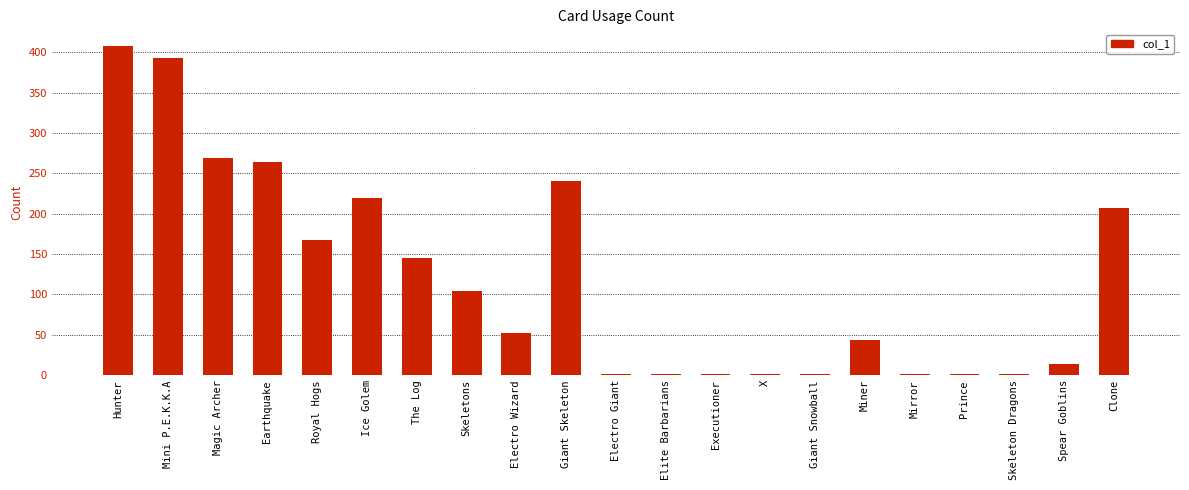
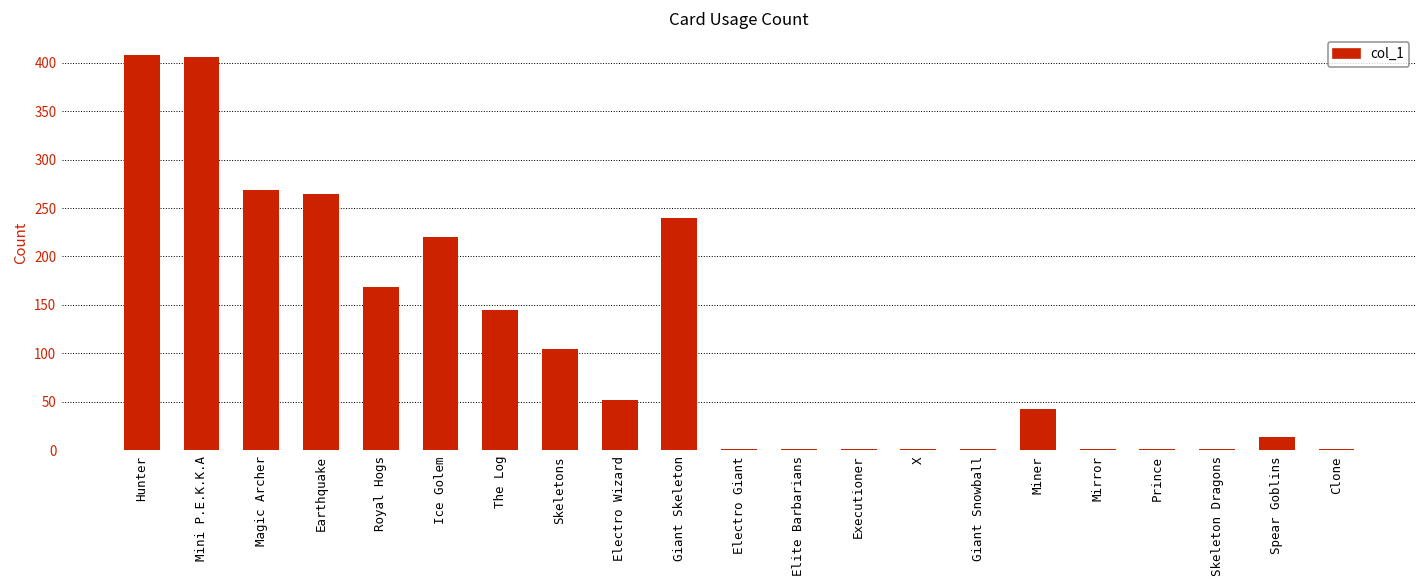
  {
    "Hunter": 410,
-   "Mini P.E.K.K.A": 390,
+   "Mini P.E.K.K.A": 410,
    "Magic Archer": 270,
    "Earthquake": 260,
    "Royal Hogs": 170,
    "Ice Golem": 220,
    "The Log": 150,
    "Skeletons": 100,
    "Electro Wizard": 50,
    "Giant Skeleton": 240,
    "Miner": 40,
    "Spear Goblins": 10,
-   "Clone": 210
+   "Clone": 0
  }
